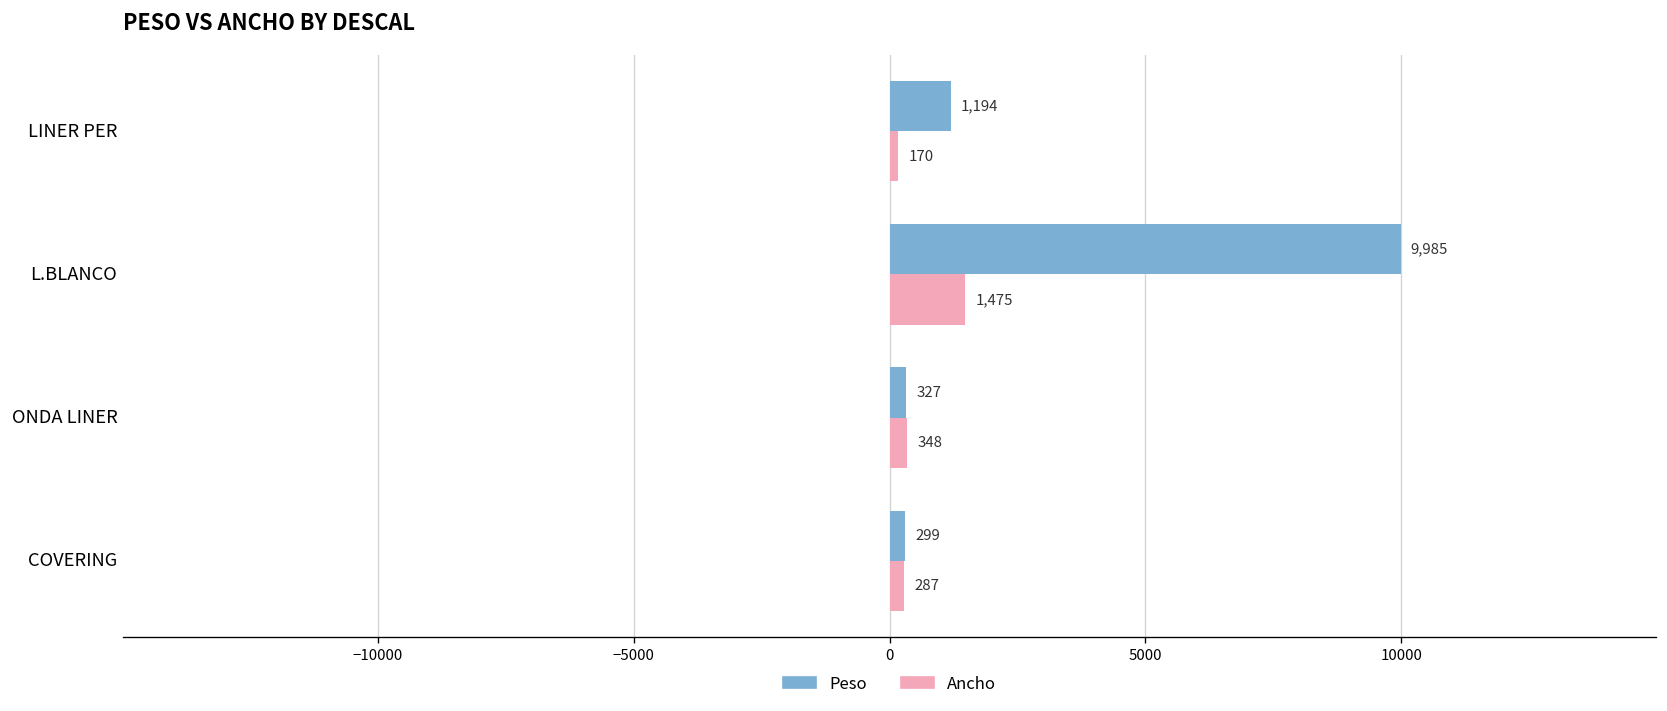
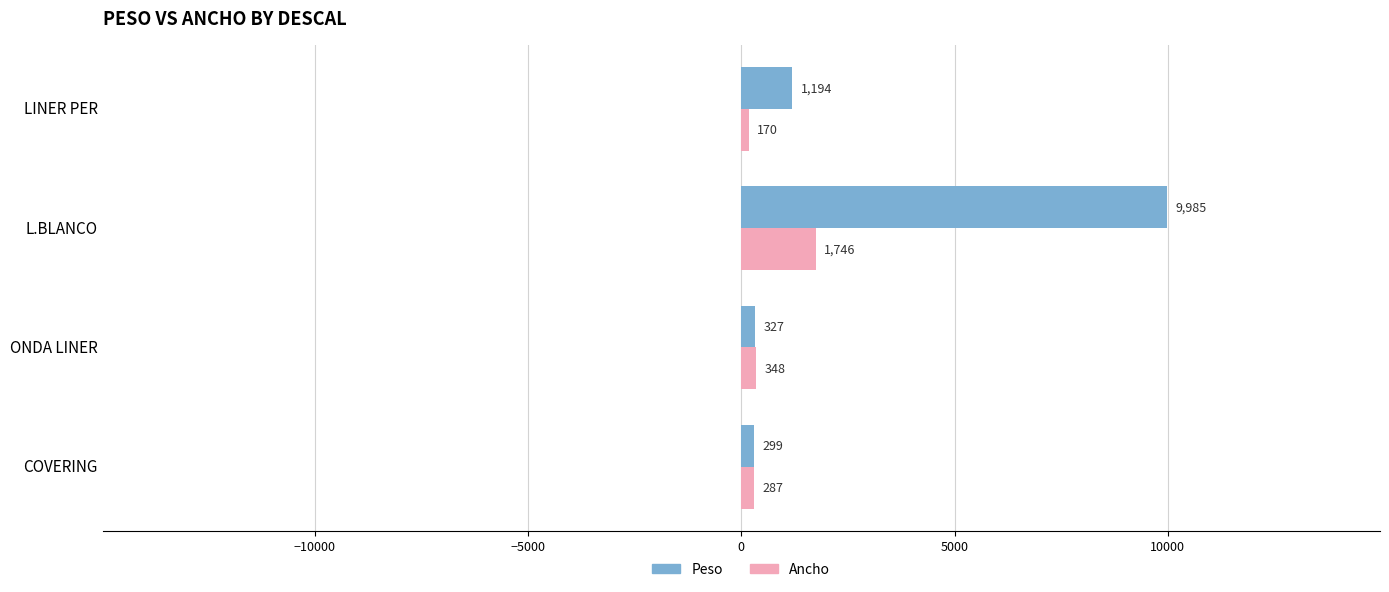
  {
    "Peso": {
      "LINER PER": "1,194",
      "L.BLANCO": "9,985",
      "ONDA LINER": "327",
      "COVERING": "299"
    },
    "Ancho": {
      "LINER PER": "170",
-     "L.BLANCO": "1,475",
+     "L.BLANCO": "1,746",
      "ONDA LINER": "348",
      "COVERING": "287"
    }
  }
